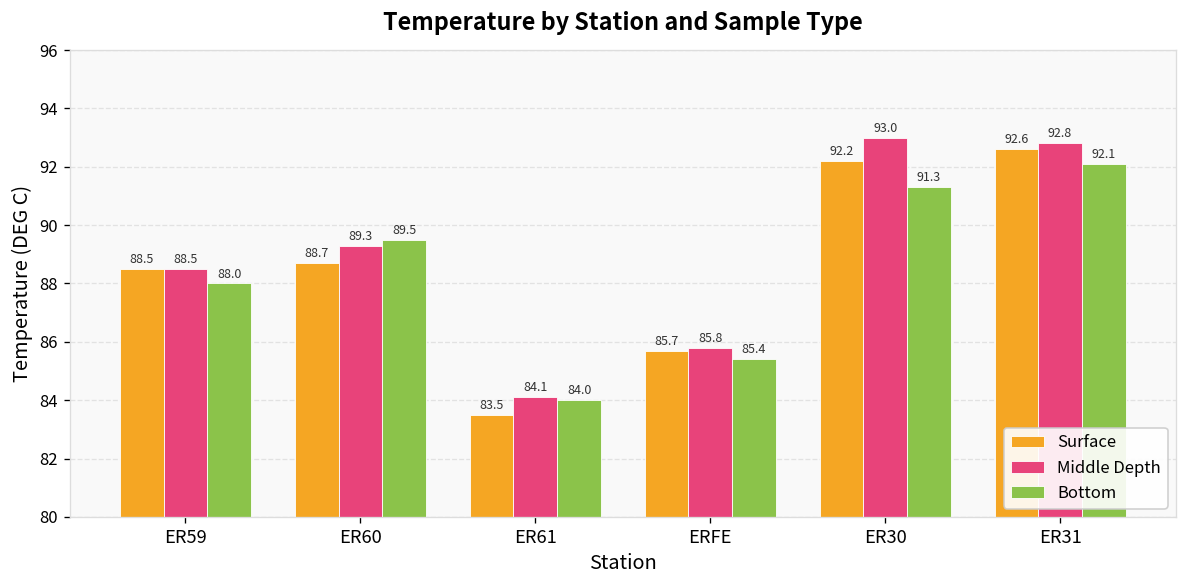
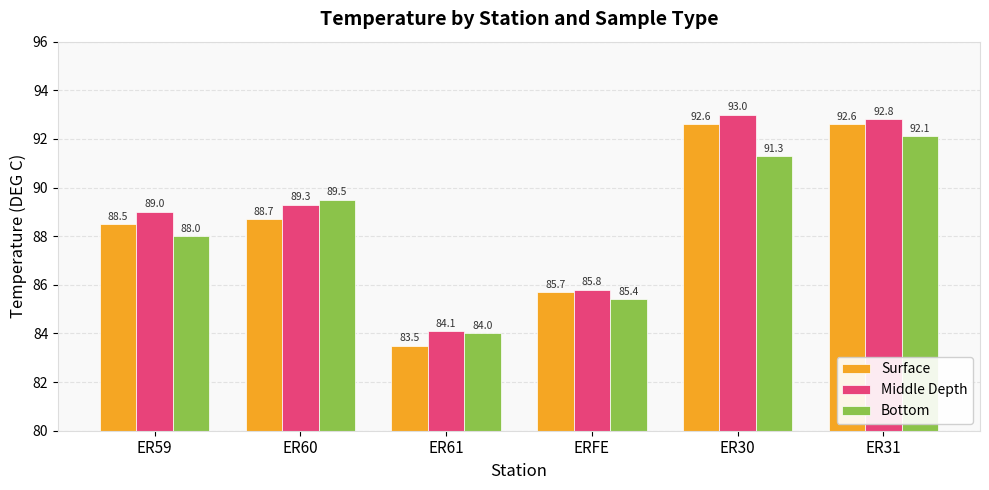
  {
    "Surface": {
      "ER59": 88.5,
      "ER60": 88.7,
      "ER61": 83.5,
      "ERFE": 85.7,
-     "ER30": 92.2,
+     "ER30": 92.6,
      "ER31": 92.6
    },
    "Middle Depth": {
-     "ER59": 88.5,
+     "ER59": 89.0,
      "ER60": 89.3,
      "ER61": 84.1,
      "ERFE": 85.8,
      "ER30": 93.0,
      "ER31": 92.8
    },
    "Bottom": {
      "ER59": 88.0,
      "ER60": 89.5,
      "ER61": 84.0,
      "ERFE": 85.4,
      "ER30": 91.3,
      "ER31": 92.1
    }
  }
